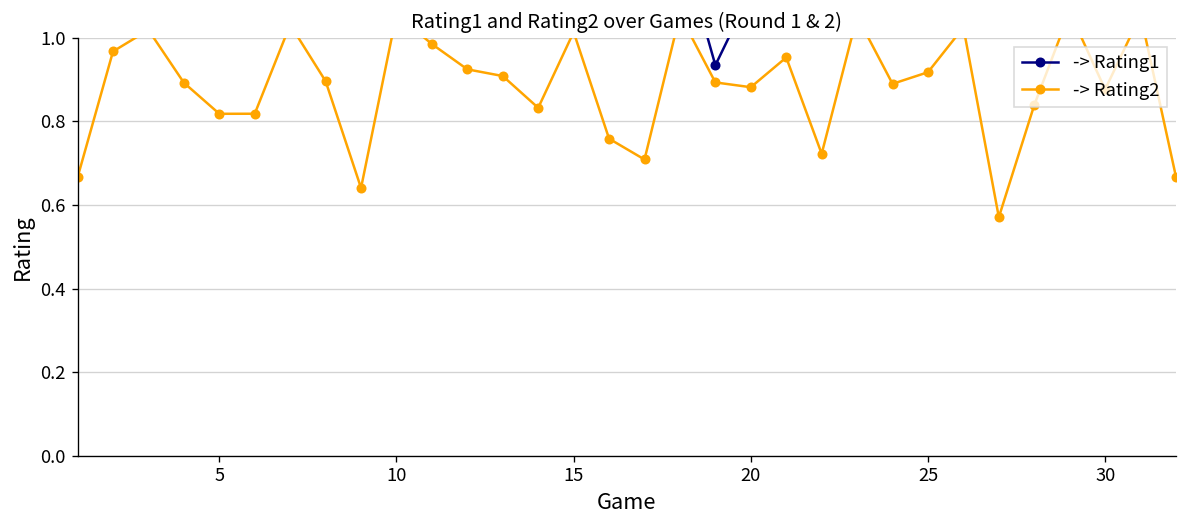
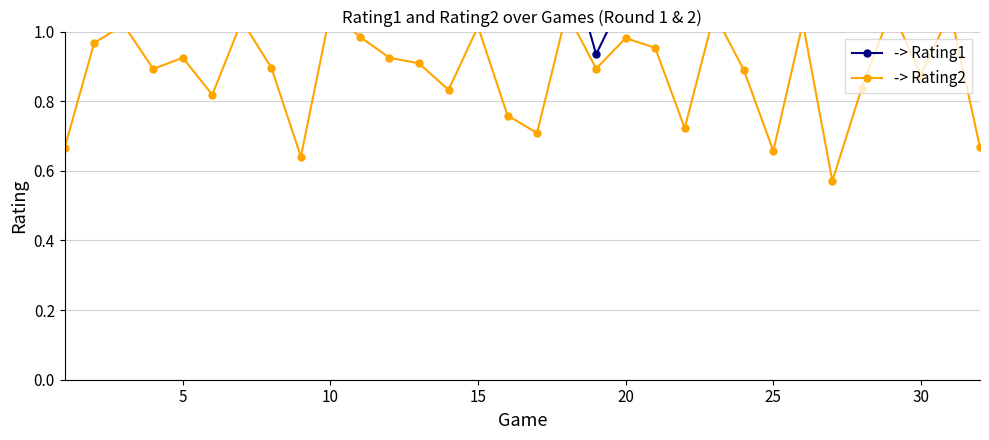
  {
    "-> Rating2": {
-     "5": 0.82,
-     "20": 0.88,
-     "25": 0.92
+     "5": 0.92,
+     "20": 0.98,
+     "25": 0.66
    }
  }
